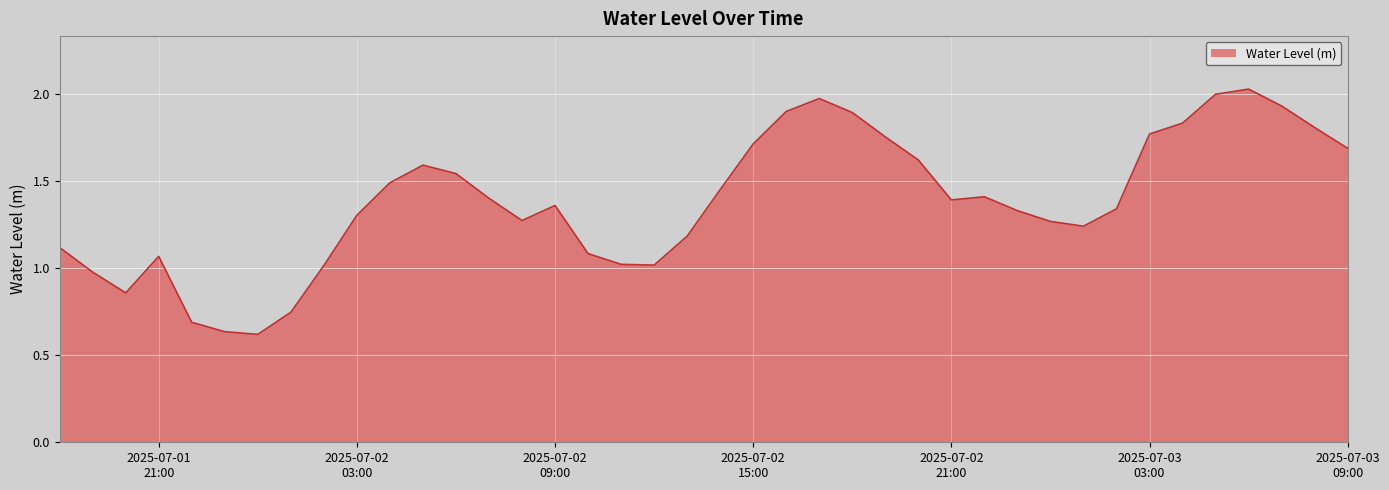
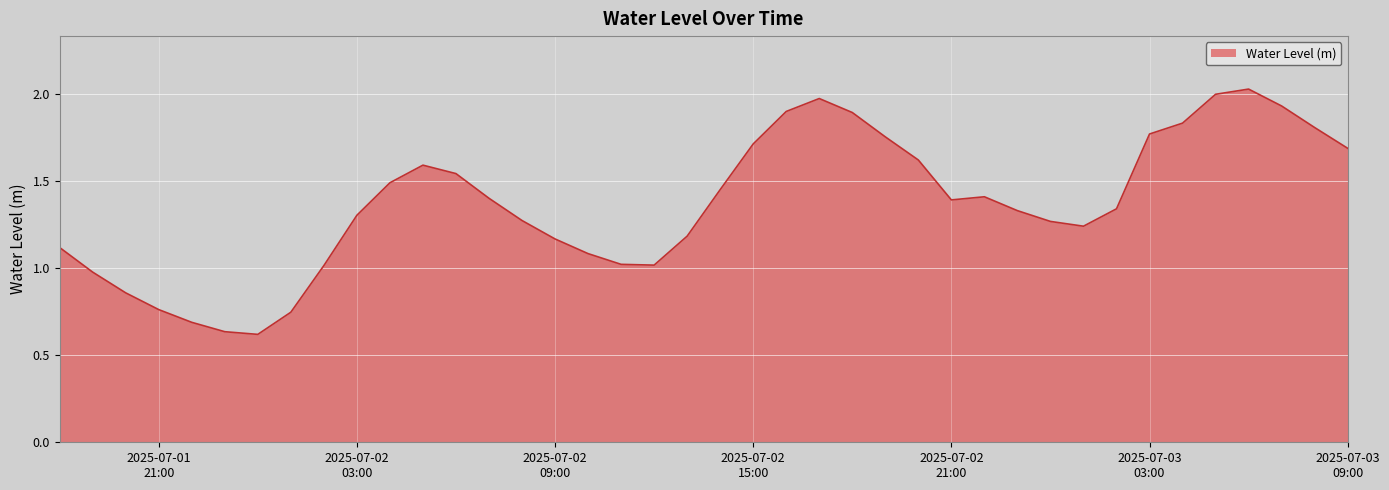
  {
-   "2025-07-01 21:00": 1.07,
+   "2025-07-01 21:00": 0.76,
    "2025-07-02 03:00": 1.30,
-   "2025-07-02 09:00": 1.36,
+   "2025-07-02 09:00": 1.17,
    "2025-07-02 15:00": 1.71,
    "2025-07-02 21:00": 1.39,
    "2025-07-03 03:00": 1.77,
    "2025-07-03 09:00": 1.69
  }
